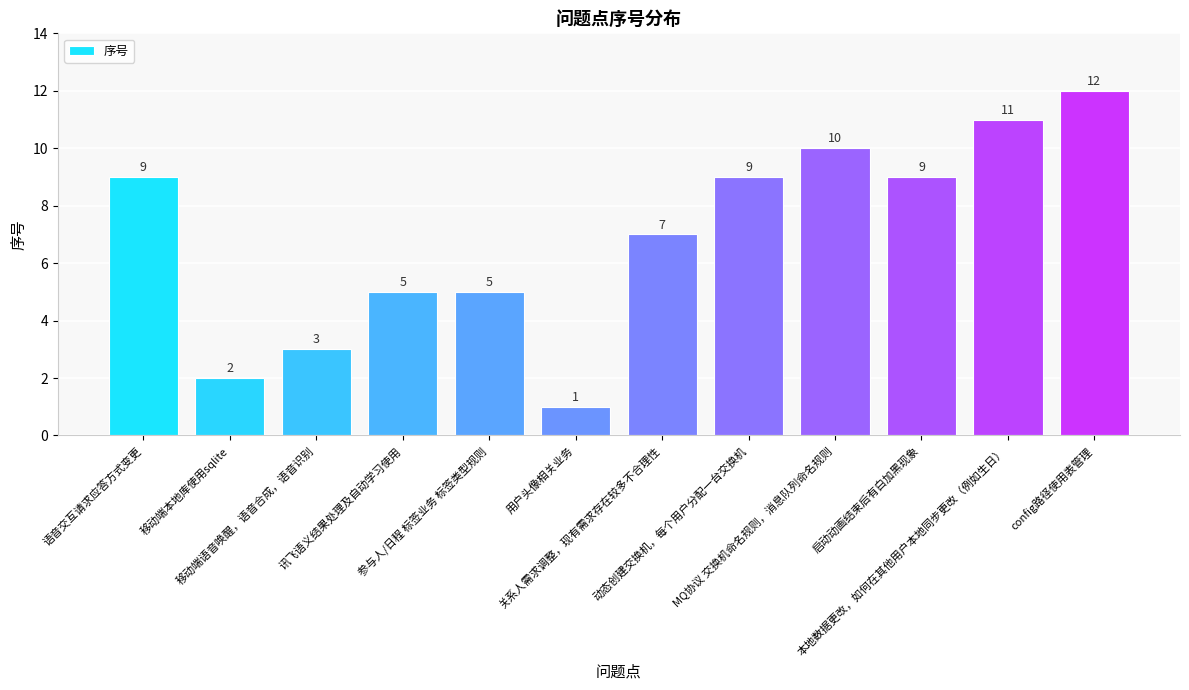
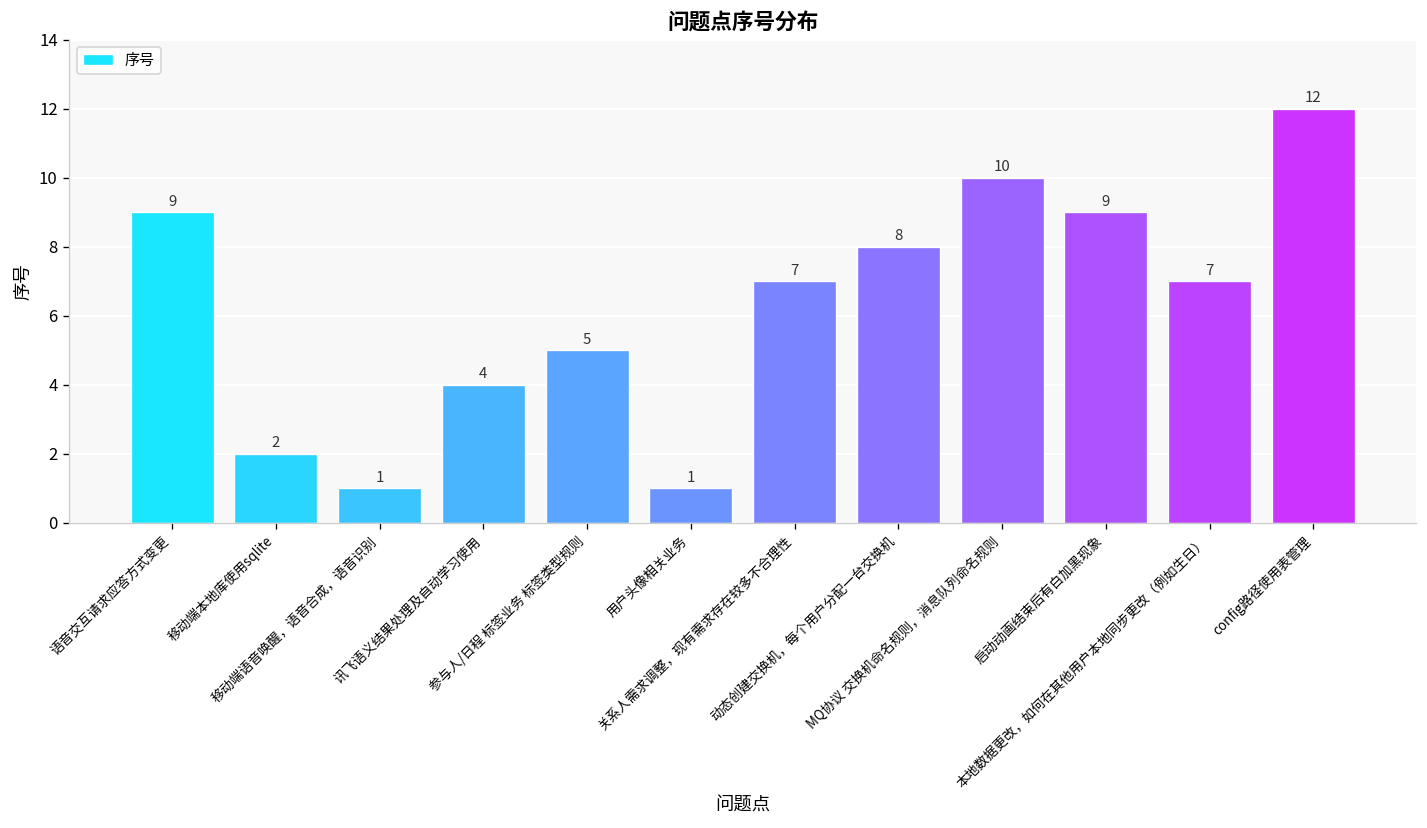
  {
    "语音交互请求应答方式变更": 9,
    "移动端本地库使用sqlite": 2,
-   "移动端语音唤醒，语音合成，语音识别": 3,
-   "讯飞语义结果处理及自动学习使用": 5,
+   "移动端语音唤醒，语音合成，语音识别": 1,
+   "讯飞语义结果处理及自动学习使用": 4,
    "参与人/日程 标签业务 标签类型规则": 5,
    "用户头像相关业务": 1,
    "关系人需求调整，现有需求存在较多不合理性": 7,
-   "动态创建交换机，每个用户分配一台交换机": 9,
+   "动态创建交换机，每个用户分配一台交换机": 8,
    "MQ协议 交换机命名规则，消息队列命名规则": 10,
    "启动动画结束后有白加黑现象": 9,
-   "本地数据更改，如何在其他用户本地同步更改（例如生日）": 11,
+   "本地数据更改，如何在其他用户本地同步更改（例如生日）": 7,
    "config路径使用表管理": 12
  }
